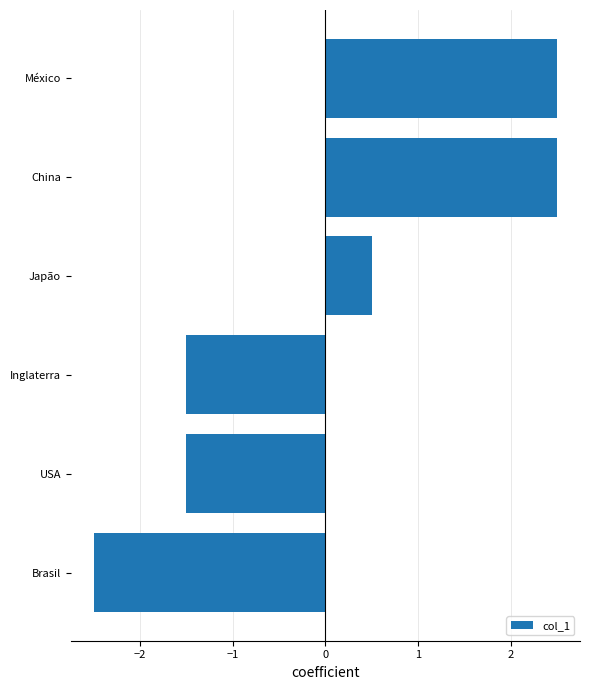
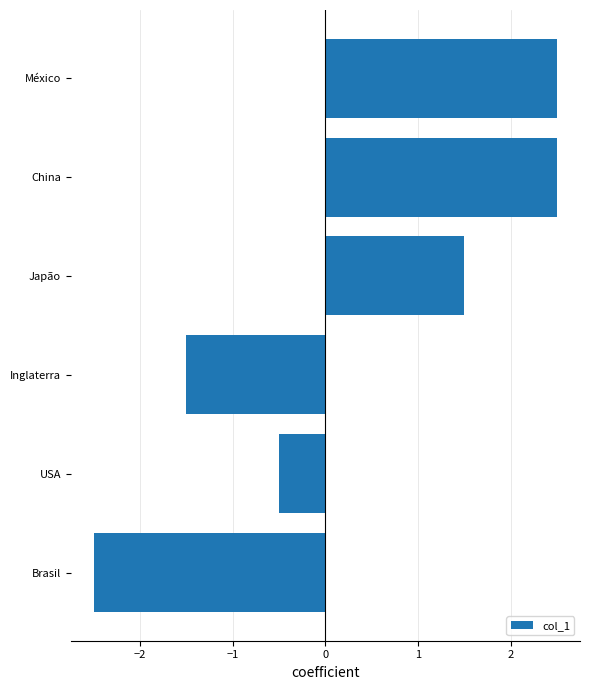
  {
    "México": 2.5,
    "China": 2.5,
-   "Japão": 0.5,
+   "Japão": 1.5,
    "Inglaterra": -1.5,
-   "USA": -1.5,
+   "USA": -0.5,
    "Brasil": -2.5
  }
